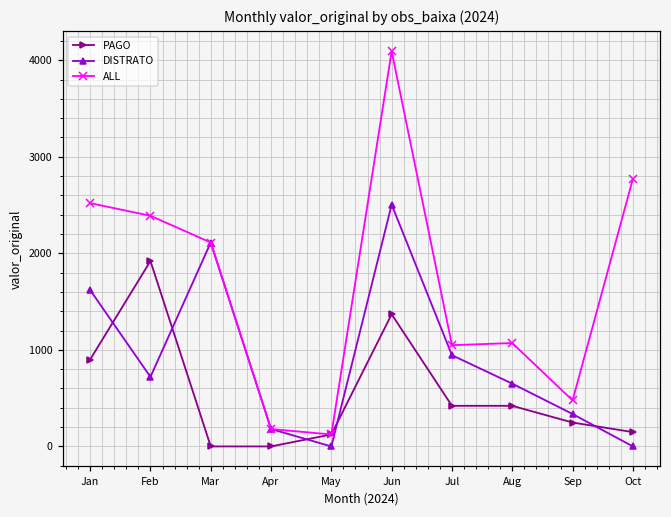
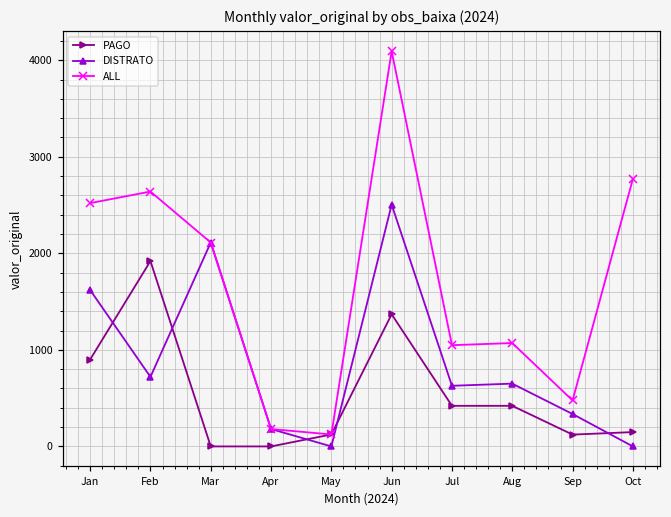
  {
    "PAGO": {
      "Jan": 900,
      "Feb": 1900,
      "Mar": 0,
      "Apr": 0,
      "Jun": 1400,
      "Jul": 400,
      "Aug": 400,
-     "Sep": 200,
+     "Sep": 100,
      "Oct": 100
    },
    "DISTRATO": {
      "Jan": 1600,
      "Feb": 700,
      "May": 0,
      "Jun": 2500,
-     "Jul": 900,
+     "Jul": 600,
      "Aug": 700,
      "Sep": 300,
      "Oct": 0
    },
    "ALL": {
      "Jan": 2500,
-     "Feb": 2400,
+     "Feb": 2600,
      "Jun": 4100,
      "Jul": 1000,
      "Aug": 1100,
      "Sep": 500,
      "Oct": 2800
    }
  }
